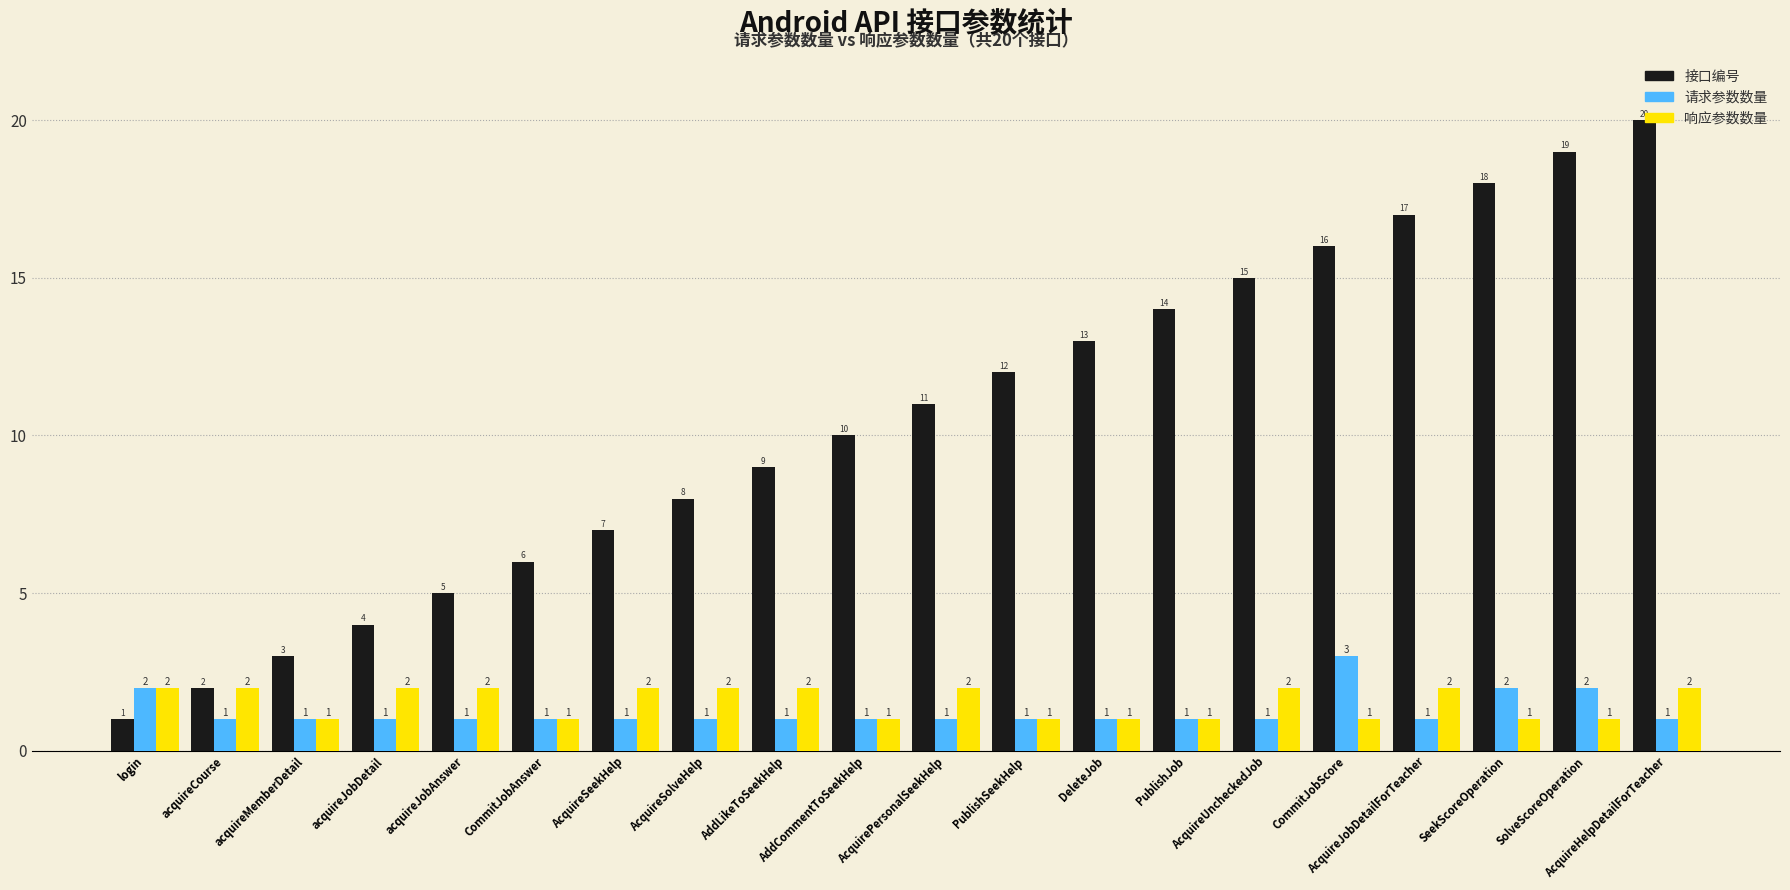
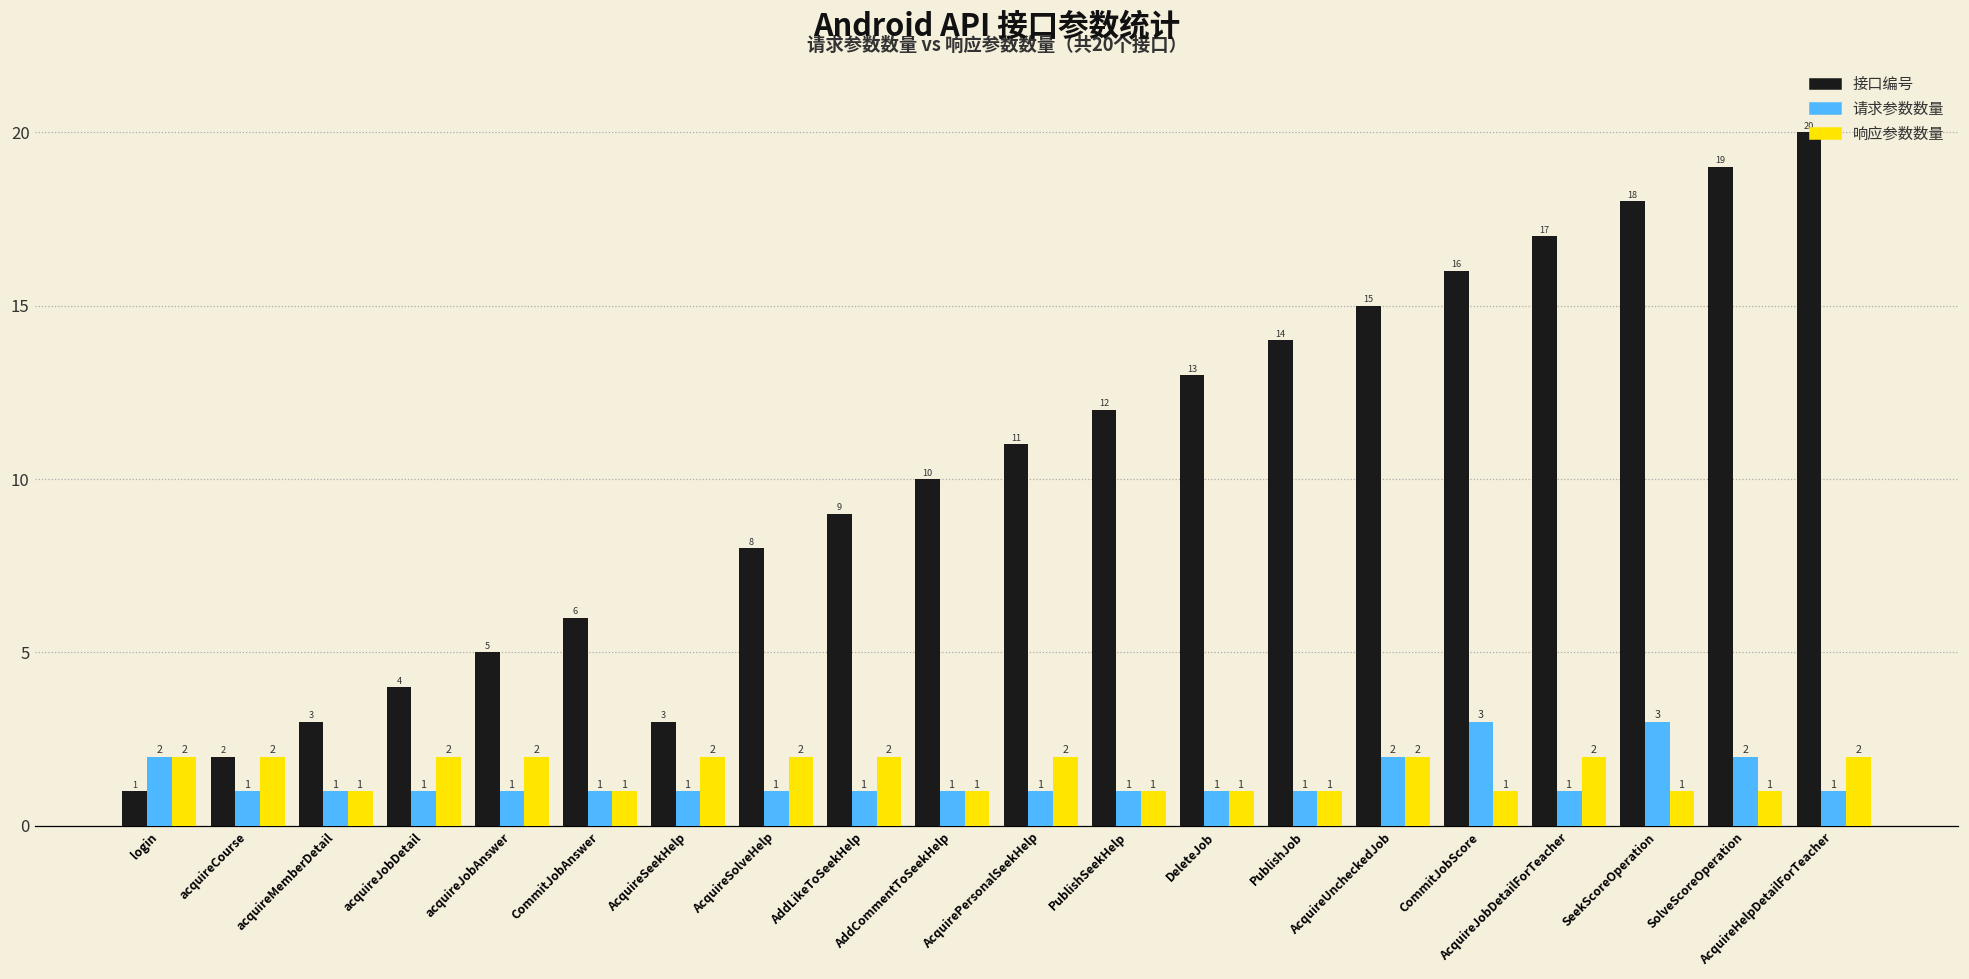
  {
    "接口编号": {
      "login": 1,
      "acquireCourse": 2,
      "acquireMemberDetail": 3,
      "acquireJobDetail": 4,
      "acquireJobAnswer": 5,
      "CommitJobAnswer": 6,
-     "AcquireSeekHelp": 7,
+     "AcquireSeekHelp": 3,
      "AcquireSolveHelp": 8,
      "AddLikeToSeekHelp": 9,
      "AddCommentToSeekHelp": 10,
      "AcquirePersonalSeekHelp": 11,
      "PublishSeekHelp": 12,
      "DeleteJob": 13,
      "PublishJob": 14,
      "AcquireUncheckedJob": 15,
      "CommitJobScore": 16,
      "AcquireJobDetailForTeacher": 17,
      "SeekScoreOperation": 18,
      "SolveScoreOperation": 19,
      "AcquireHelpDetailForTeacher": 20
    },
    "请求参数数量": {
      "login": 2,
      "acquireCourse": 1,
      "acquireMemberDetail": 1,
      "acquireJobDetail": 1,
      "acquireJobAnswer": 1,
      "CommitJobAnswer": 1,
      "AcquireSeekHelp": 1,
      "AcquireSolveHelp": 1,
      "AddLikeToSeekHelp": 1,
      "AddCommentToSeekHelp": 1,
      "AcquirePersonalSeekHelp": 1,
      "PublishSeekHelp": 1,
      "DeleteJob": 1,
      "PublishJob": 1,
-     "AcquireUncheckedJob": 1,
+     "AcquireUncheckedJob": 2,
      "CommitJobScore": 3,
      "AcquireJobDetailForTeacher": 1,
-     "SeekScoreOperation": 2,
+     "SeekScoreOperation": 3,
      "SolveScoreOperation": 2,
      "AcquireHelpDetailForTeacher": 1
    },
    "响应参数数量": {
      "login": 2,
      "acquireCourse": 2,
      "acquireMemberDetail": 1,
      "acquireJobDetail": 2,
      "acquireJobAnswer": 2,
      "CommitJobAnswer": 1,
      "AcquireSeekHelp": 2,
      "AcquireSolveHelp": 2,
      "AddLikeToSeekHelp": 2,
      "AddCommentToSeekHelp": 1,
      "AcquirePersonalSeekHelp": 2,
      "PublishSeekHelp": 1,
      "DeleteJob": 1,
      "PublishJob": 1,
      "AcquireUncheckedJob": 2,
      "CommitJobScore": 1,
      "AcquireJobDetailForTeacher": 2,
      "SeekScoreOperation": 1,
      "SolveScoreOperation": 1,
      "AcquireHelpDetailForTeacher": 2
    }
  }
